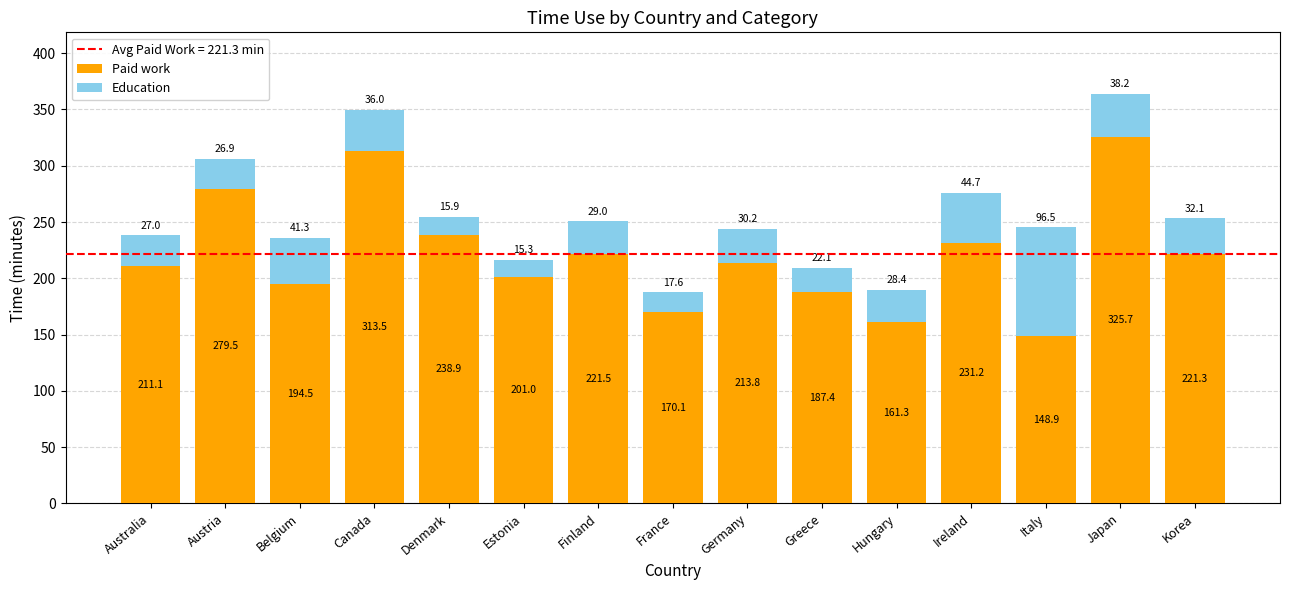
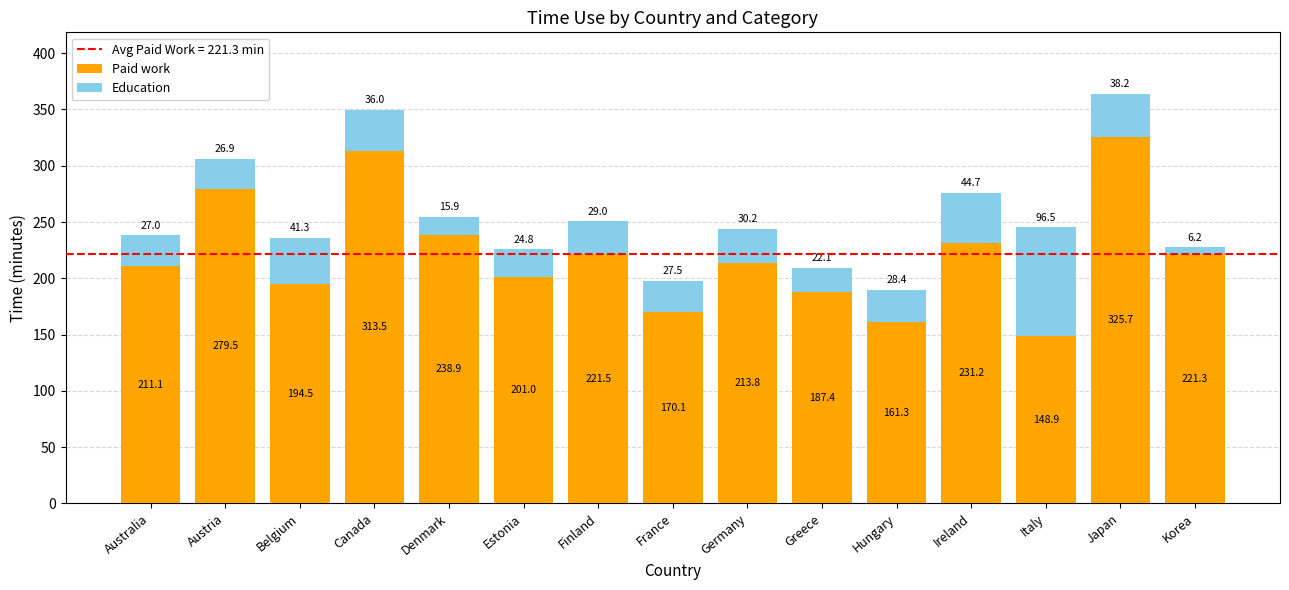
  {
    "Paid work": {
      "Australia": 211.1,
      "Austria": 279.5,
      "Belgium": 194.5,
      "Canada": 313.5,
      "Denmark": 238.9,
      "Estonia": 201.0,
      "Finland": 221.5,
      "France": 170.1,
      "Germany": 213.8,
      "Greece": 187.4,
      "Hungary": 161.3,
      "Ireland": 231.2,
      "Italy": 148.9,
      "Japan": 325.7,
      "Korea": 221.3
    },
    "Education": {
      "Australia": 27.0,
      "Austria": 26.9,
      "Belgium": 41.3,
      "Canada": 36.0,
      "Denmark": 15.9,
-     "Estonia": 15.3,
+     "Estonia": 24.8,
      "Finland": 29.0,
-     "France": 17.6,
+     "France": 27.5,
      "Germany": 30.2,
      "Greece": 22.1,
      "Hungary": 28.4,
      "Ireland": 44.7,
      "Italy": 96.5,
      "Japan": 38.2,
-     "Korea": 32.1
+     "Korea": 6.2
    }
  }
